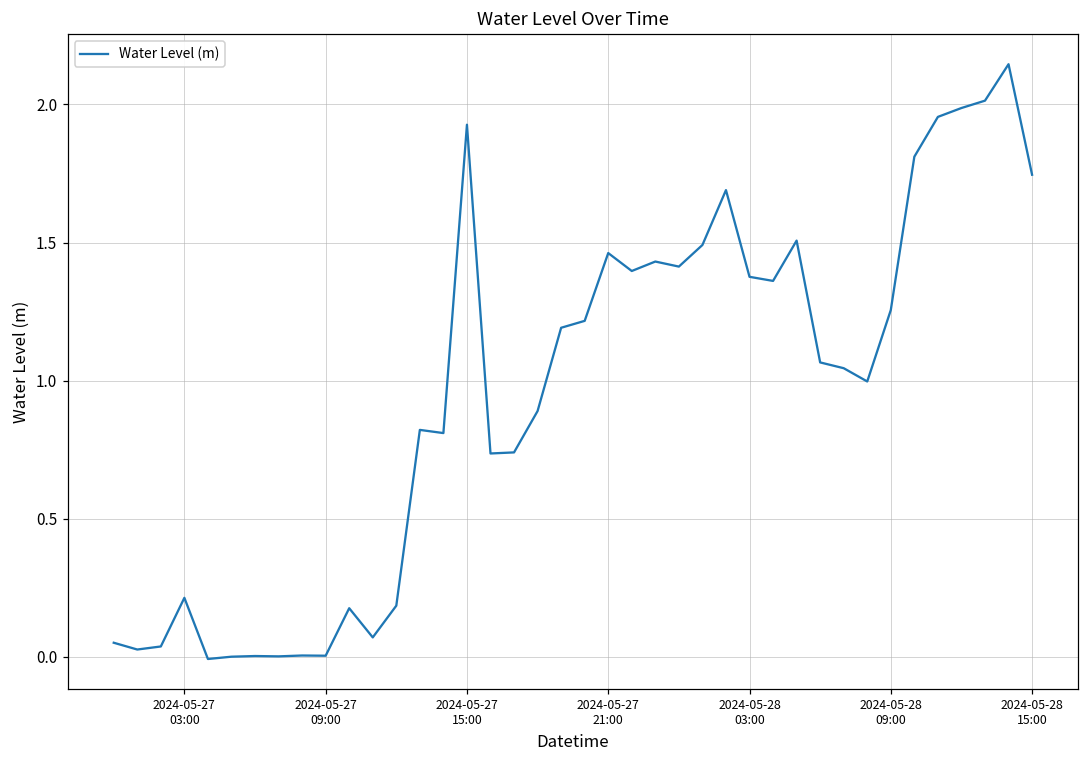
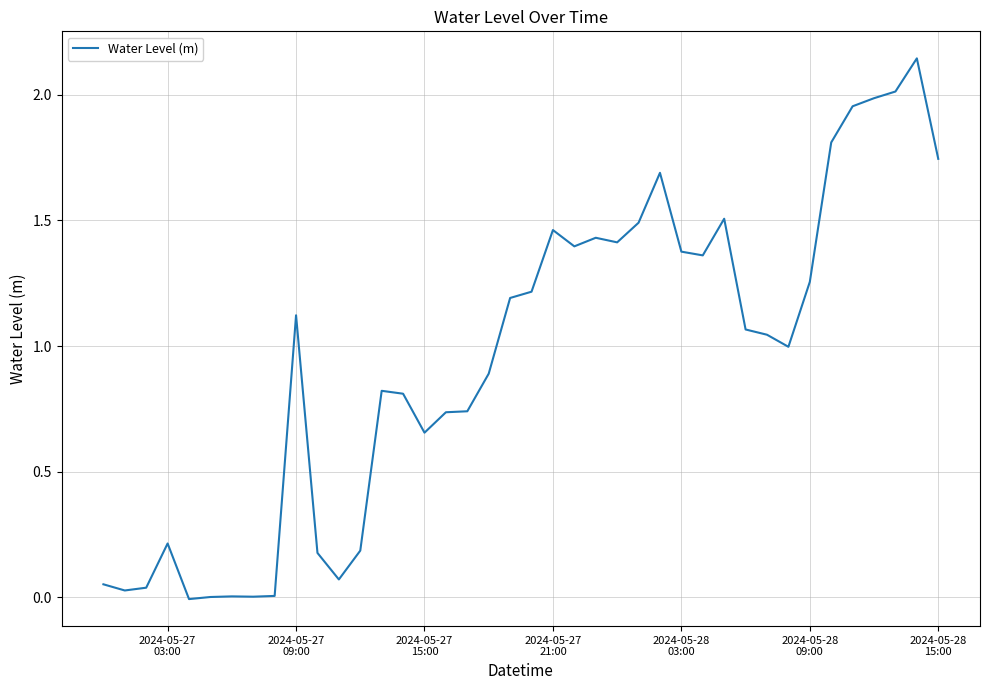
  {
    "2024-05-27 03:00": 0.21,
-   "2024-05-27 09:00": 0.00,
-   "2024-05-27 15:00": 1.93,
+   "2024-05-27 09:00": 1.12,
+   "2024-05-27 15:00": 0.66,
    "2024-05-27 21:00": 1.46,
    "2024-05-28 03:00": 1.38,
    "2024-05-28 09:00": 1.26,
    "2024-05-28 15:00": 1.75
  }
